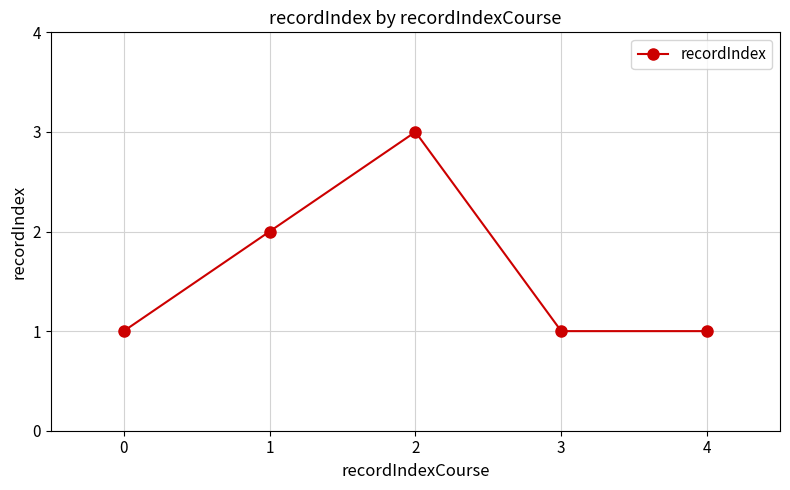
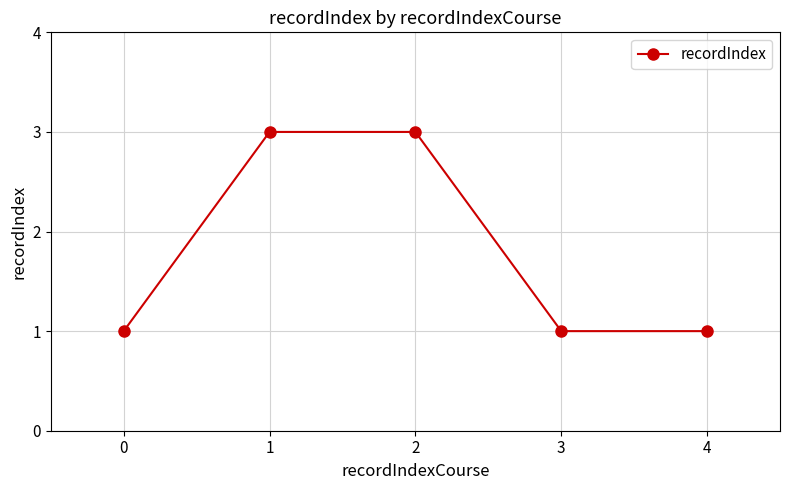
  {
    "0": 1,
-   "1": 2,
+   "1": 3,
    "2": 3,
    "3": 1,
    "4": 1
  }
